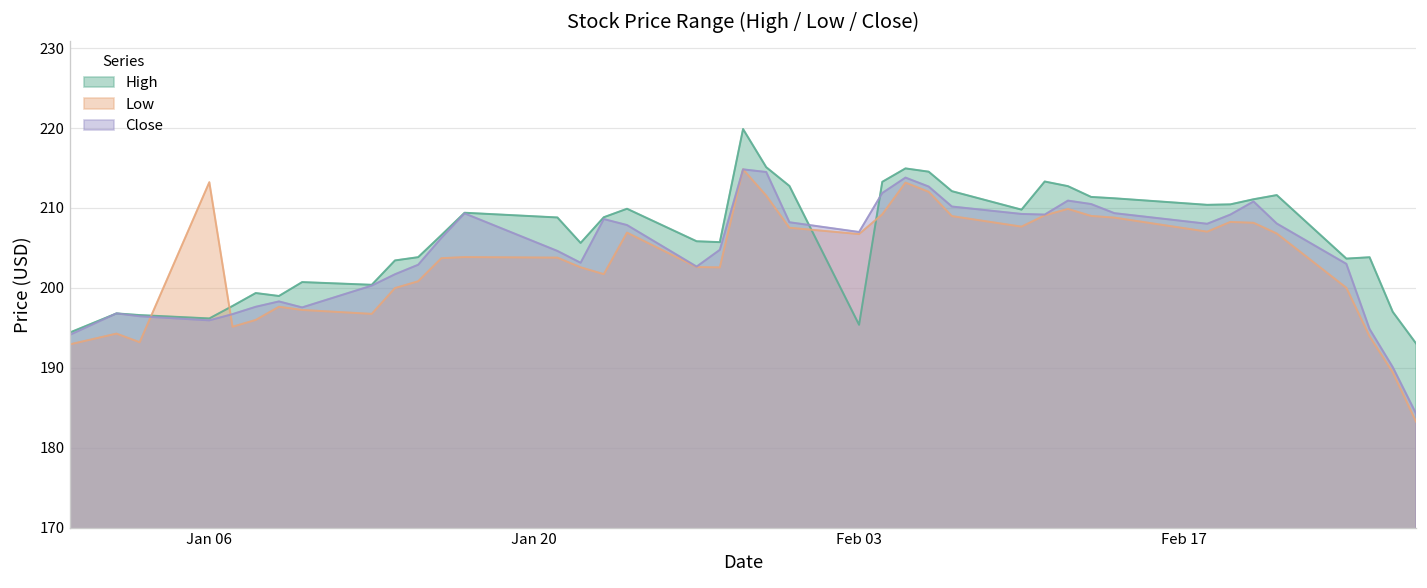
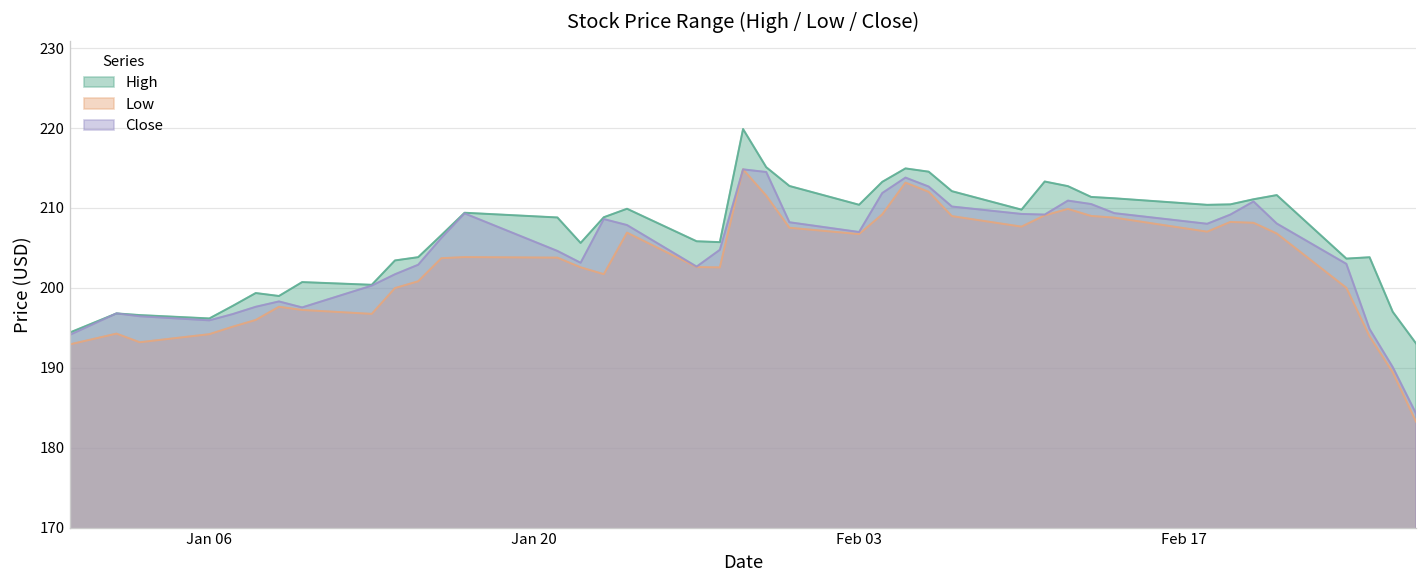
  {
    "High": {
-     "Feb 03": 195
+     "Feb 03": 210
    },
    "Low": {
-     "Jan 06": 213
+     "Jan 06": 194
    }
  }
